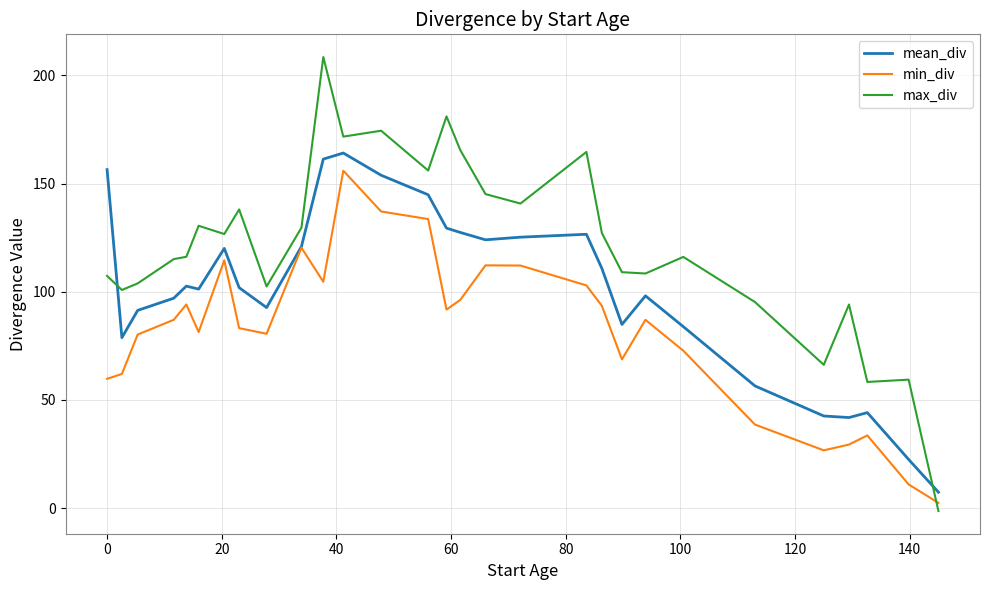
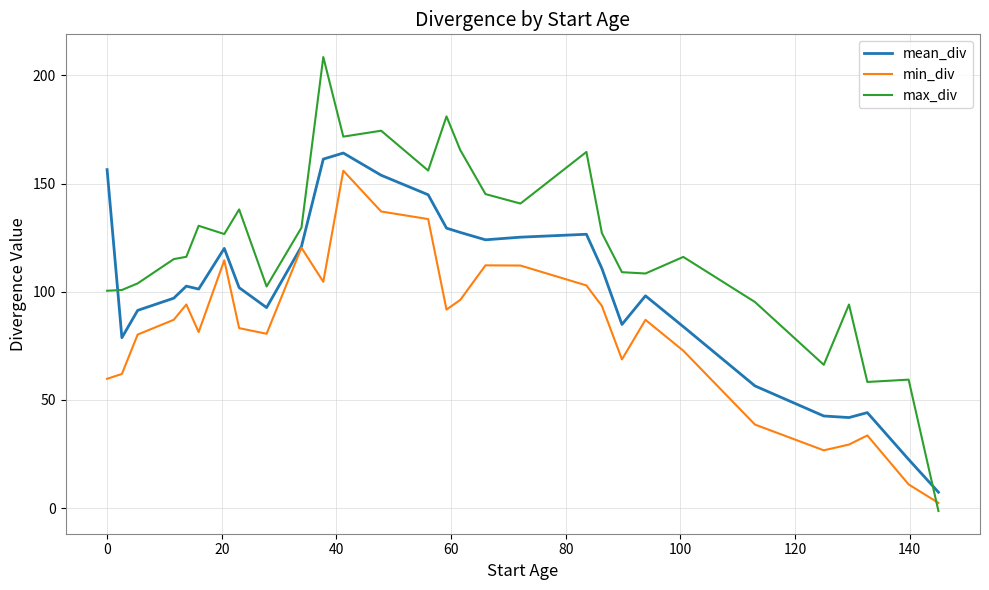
  {
    "mean_div": {
      "0": 156
    },
    "min_div": {
      "0": 60
    },
    "max_div": {
-     "0": 107
+     "0": 100
    }
  }
